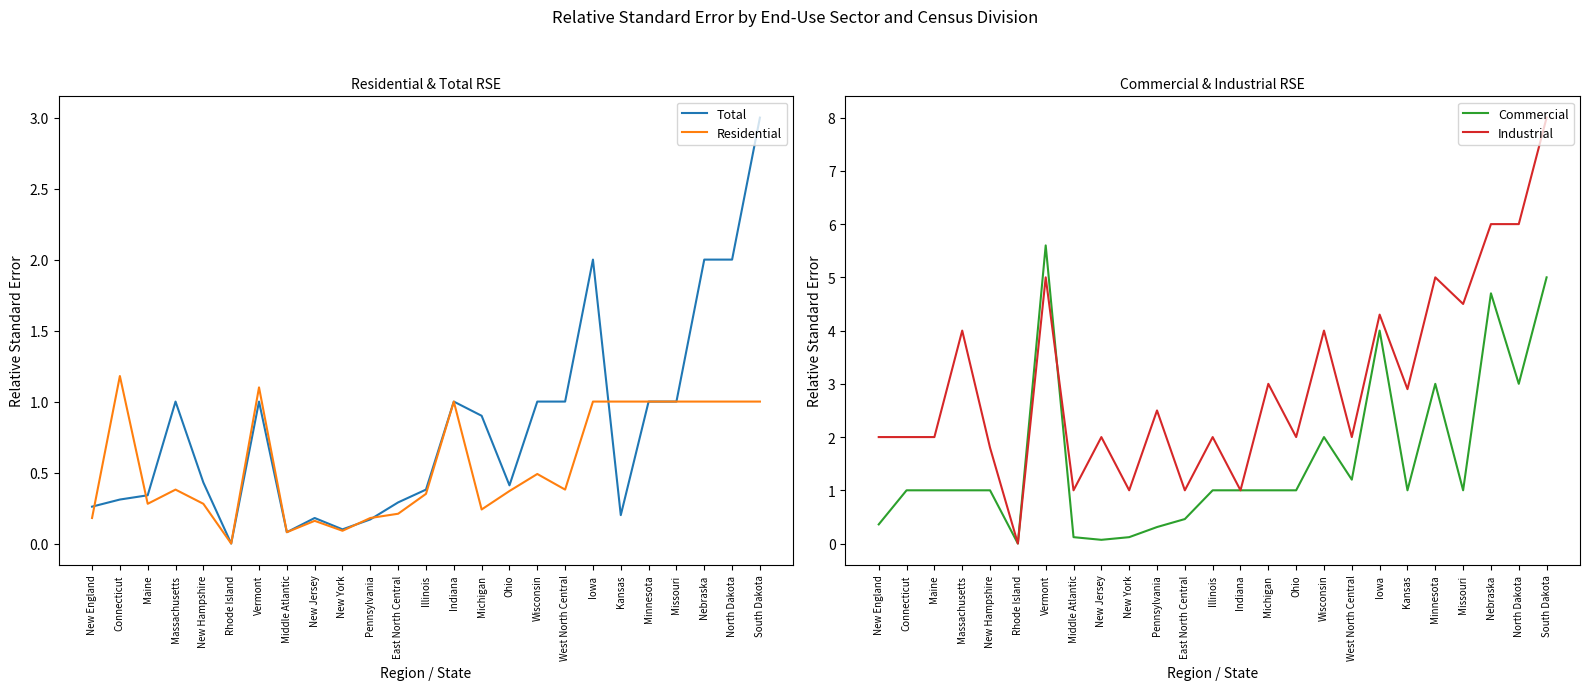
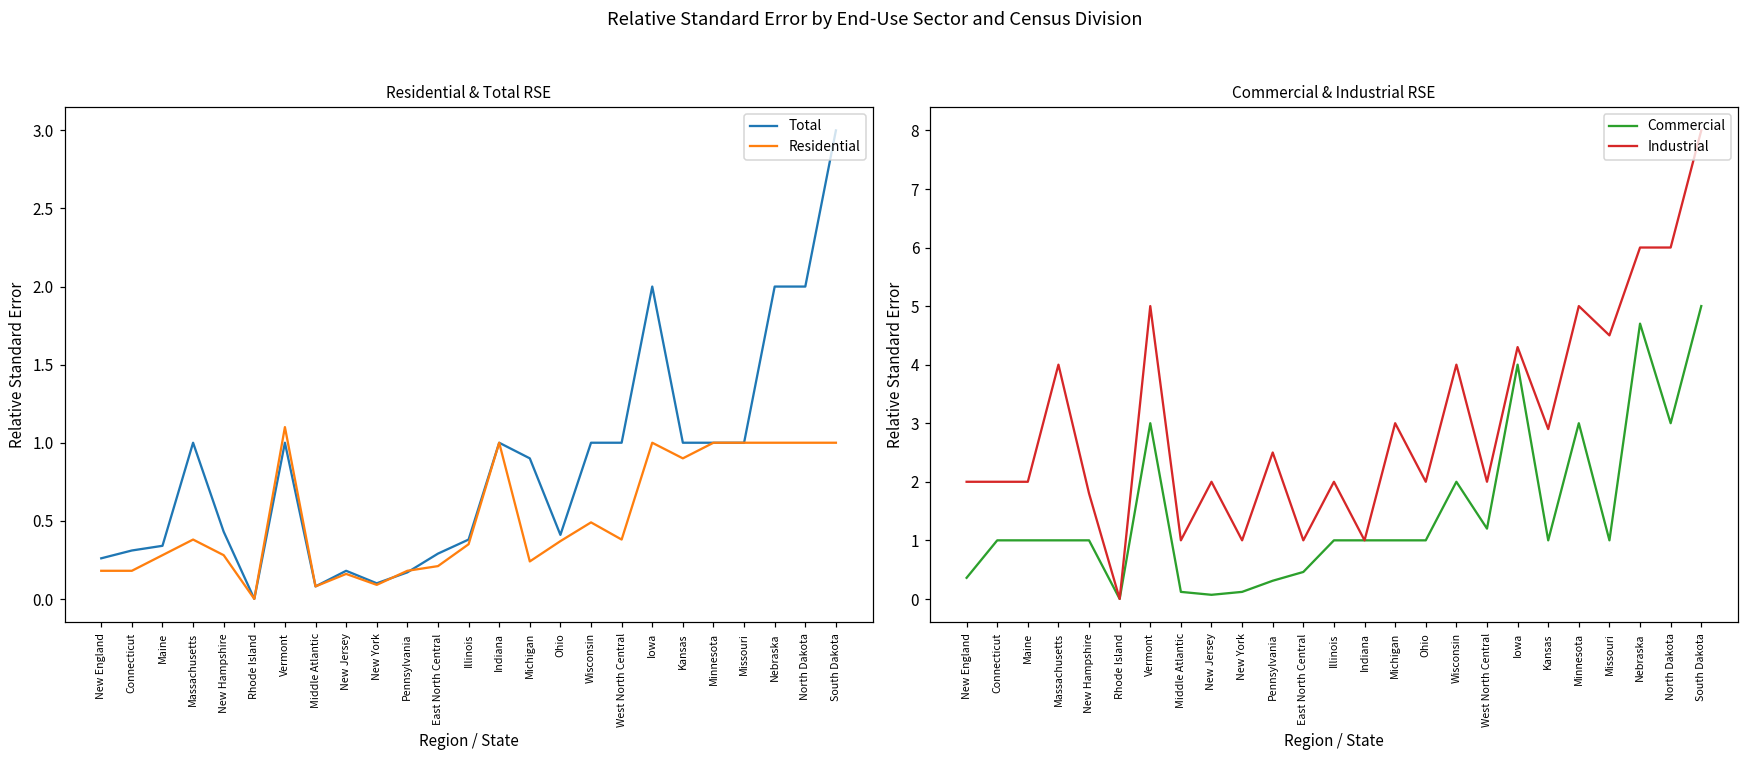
  {
    "Residential & Total RSE": {
      "Total": {
        "New England": 0.26,
        "Connecticut": 0.3,
        "Maine": 0.34,
        "Massachusetts": 1.0,
        "New Hampshire": 0.43,
        "Vermont": 1.0,
        "New Jersey": 0.18,
        "East North Central": 0.3,
        "Illinois": 0.38,
        "Michigan": 0.9,
        "Ohio": 0.4,
        "Wisconsin": 1.0,
        "West North Central": 1.0,
        "Iowa": 2.0,
-       "Kansas": 0.2,
+       "Kansas": 1.0,
        "Nebraska": 2.0,
        "North Dakota": 2.0
      },
      "Residential": {
        "New England": 0.18,
-       "Connecticut": 1.18,
+       "Connecticut": 0.18,
        "Maine": 0.28,
        "Massachusetts": 0.38,
        "New Hampshire": 0.28,
        "Vermont": 1.10,
        "New Jersey": 0.16,
        "East North Central": 0.21,
        "Illinois": 0.35,
        "Michigan": 0.24,
        "Ohio": 0.37,
        "Wisconsin": 0.49,
        "West North Central": 0.38,
        "Iowa": 1.00,
-       "Kansas": 1.0,
+       "Kansas": 0.9,
        "Nebraska": 1.00,
        "North Dakota": 1.00,
        "South Dakota": 1.00
      }
    },
    "Commercial & Industrial RSE": {
      "Commercial": {
        "New England": 0.4,
        "Connecticut": 1.0,
        "Maine": 1.0,
        "Massachusetts": 1.0,
        "New Hampshire": 1.0,
-       "Vermont": 5.6,
+       "Vermont": 3.0,
        "Middle Atlantic": 0.1,
        "New Jersey": 0.1,
        "New York": 0.1,
        "Pennsylvania": 0.3,
        "East North Central": 0.5,
        "Illinois": 1.0,
        "Michigan": 1.0,
        "Ohio": 1.0,
        "Wisconsin": 2.0,
        "West North Central": 1.2,
        "Iowa": 4.0,
        "Kansas": 1.0,
        "Minnesota": 3.0,
        "Missouri": 1.0,
        "Nebraska": 4.7,
        "North Dakota": 3.0,
        "South Dakota": 5.0
      },
      "Industrial": {
        "New England": 2.0,
        "Connecticut": 2.0,
        "Maine": 2.0,
        "Massachusetts": 4.0,
        "New Hampshire": 1.8,
        "Vermont": 5.0,
        "Middle Atlantic": 1.0,
        "New Jersey": 2.0,
        "New York": 1.0,
        "Pennsylvania": 2.5,
        "East North Central": 1.0,
        "Illinois": 2.0,
        "Michigan": 3.0,
        "Ohio": 2.0,
        "Wisconsin": 4.0,
        "West North Central": 2.0,
        "Iowa": 4.3,
        "Kansas": 2.9,
        "Minnesota": 5.0,
        "Missouri": 4.5,
        "Nebraska": 6.0,
        "North Dakota": 6.0
      }
    }
  }
